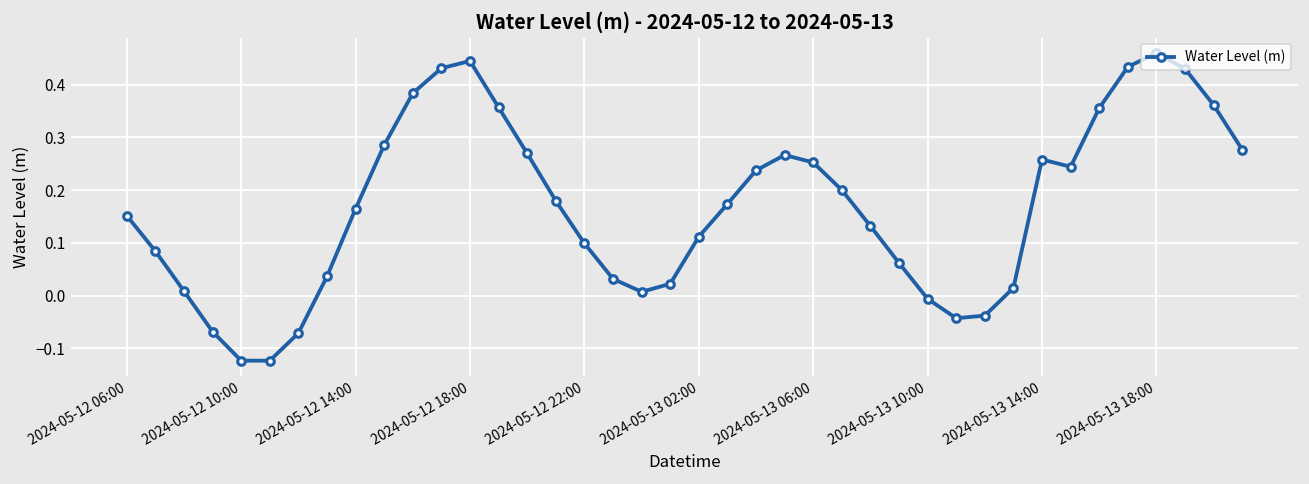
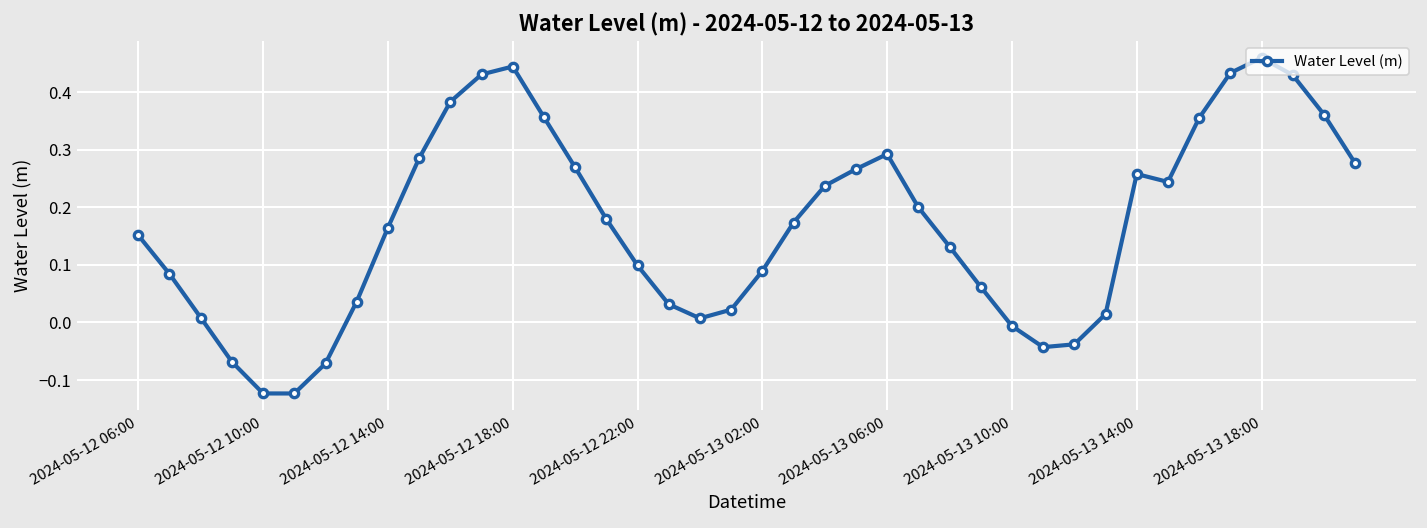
  {
    "2024-05-12 06:00": 0.15,
    "2024-05-12 10:00": -0.12,
    "2024-05-12 14:00": 0.16,
    "2024-05-12 18:00": 0.44,
    "2024-05-12 22:00": 0.10,
-   "2024-05-13 02:00": 0.11,
-   "2024-05-13 06:00": 0.25,
+   "2024-05-13 02:00": 0.09,
+   "2024-05-13 06:00": 0.29,
    "2024-05-13 10:00": -0.01,
    "2024-05-13 14:00": 0.26
  }
